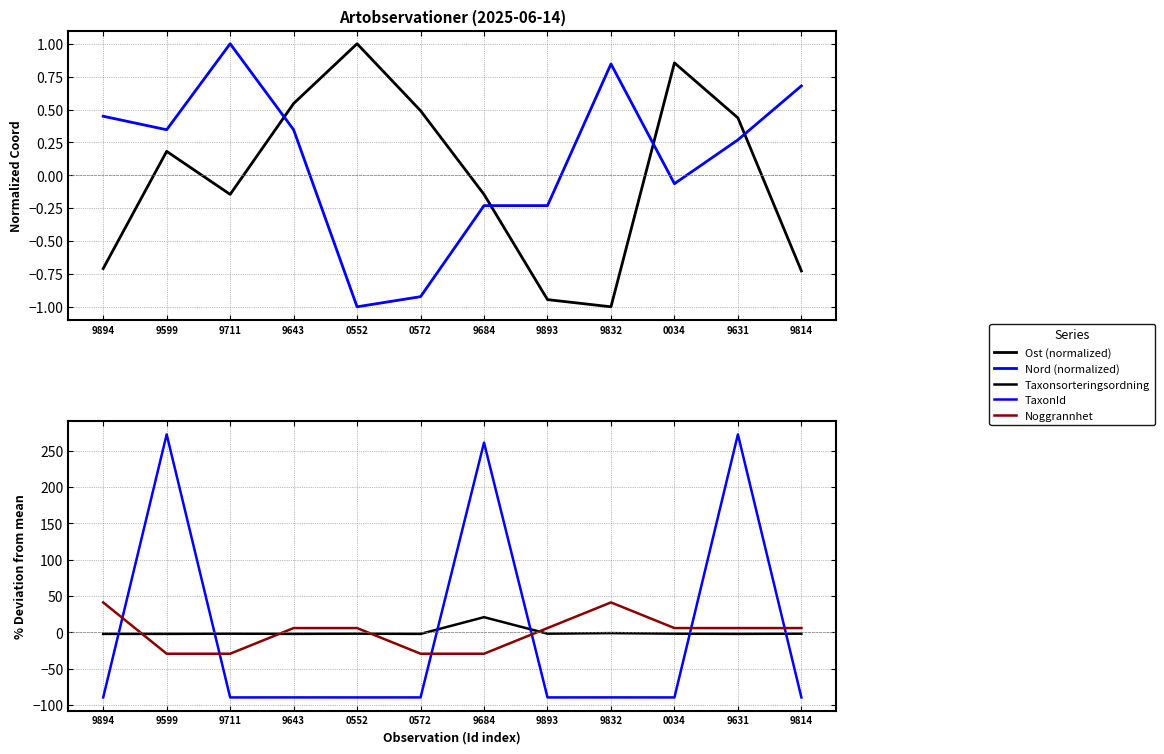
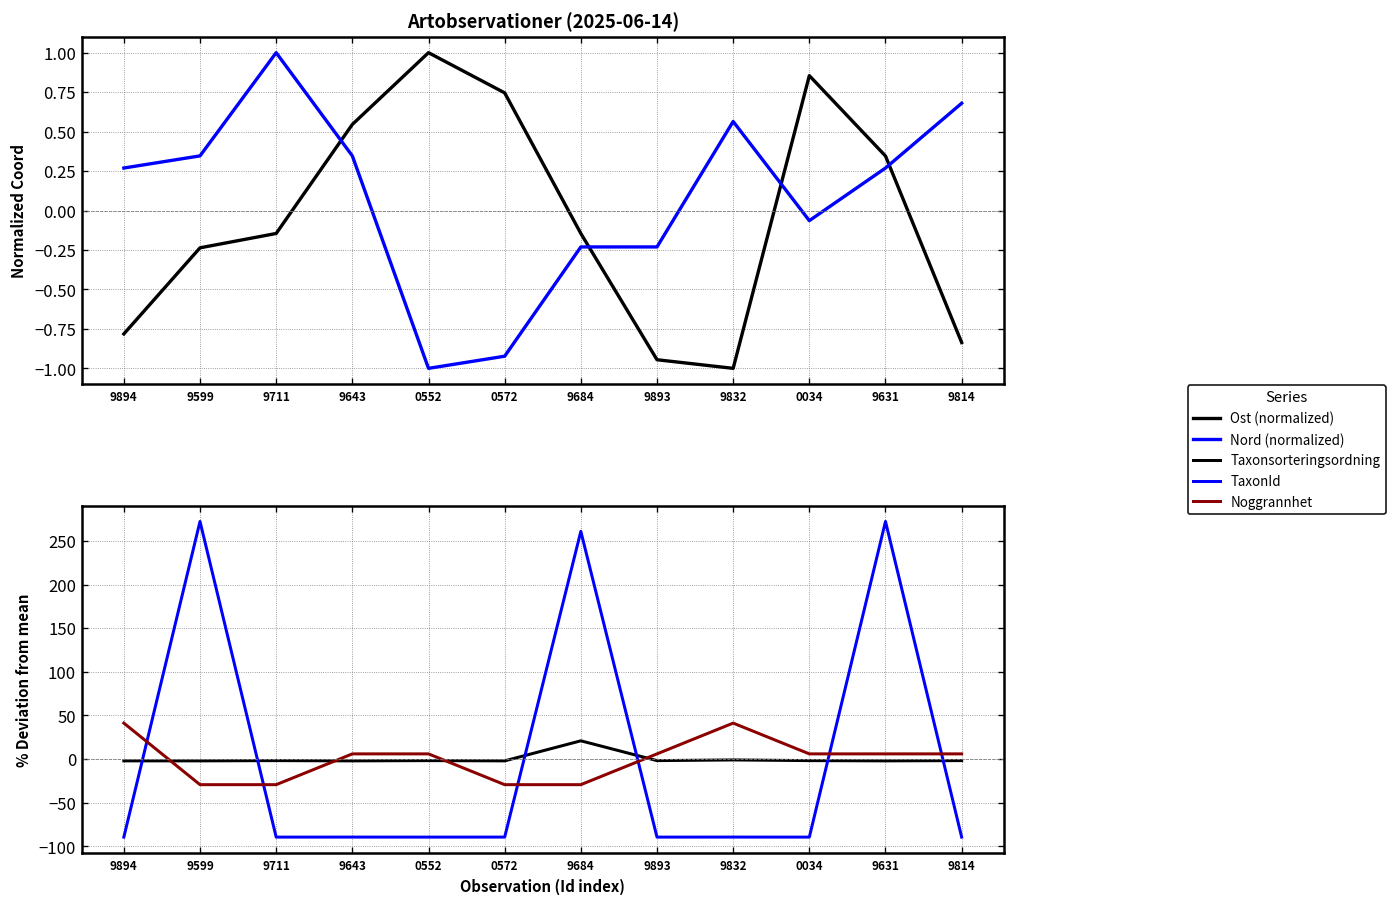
  {
    "Artobservationer (2025-06-14)": {
      "Ost (normalized)": {
-       "9894": -0.71,
-       "9599": 0.18,
+       "9894": -0.78,
+       "9599": -0.24,
        "9711": -0.15,
        "9643": 0.55,
        "0552": 1.00,
-       "0572": 0.49,
+       "0572": 0.75,
        "9684": -0.15,
        "9893": -0.95,
        "9832": -1.00,
        "0034": 0.85,
-       "9631": 0.44,
-       "9814": -0.73
+       "9631": 0.35,
+       "9814": -0.84
      },
      "Nord (normalized)": {
-       "9894": 0.45,
+       "9894": 0.27,
        "9599": 0.35,
        "9711": 1.00,
        "9643": 0.35,
        "0552": -1.00,
        "0572": -0.92,
        "9684": -0.23,
        "9893": -0.23,
-       "9832": 0.85,
+       "9832": 0.56,
        "0034": -0.06,
        "9631": 0.27,
        "9814": 0.68
      }
    }
  }
